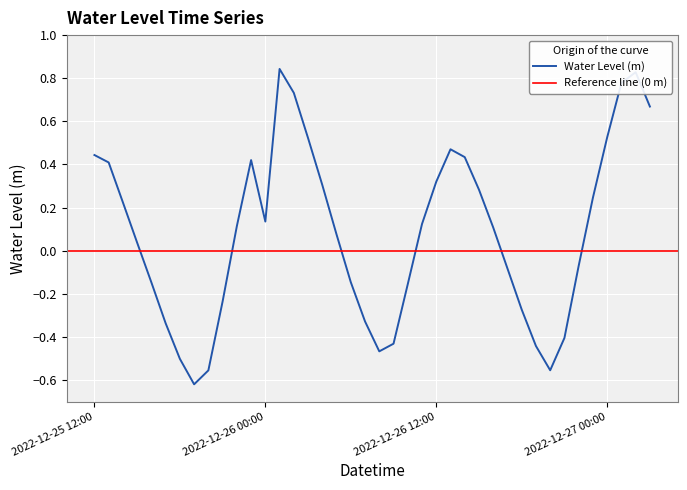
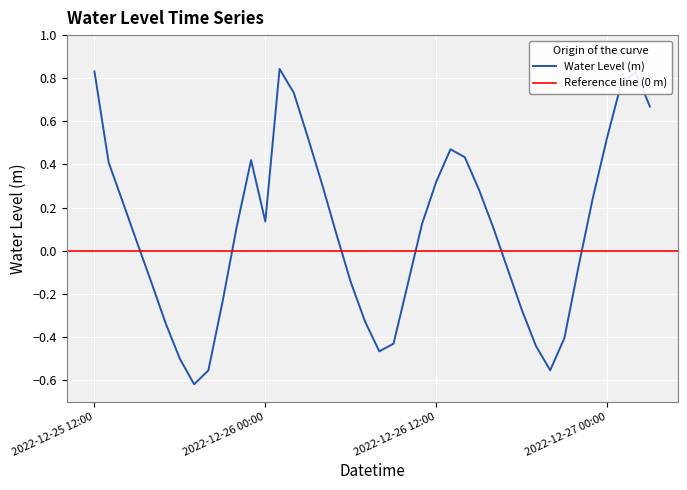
  {
-   "2022-12-25 12:00": 0.44,
+   "2022-12-25 12:00": 0.83,
    "2022-12-26 00:00": 0.14,
    "2022-12-26 12:00": 0.32,
    "2022-12-27 00:00": 0.53
  }
